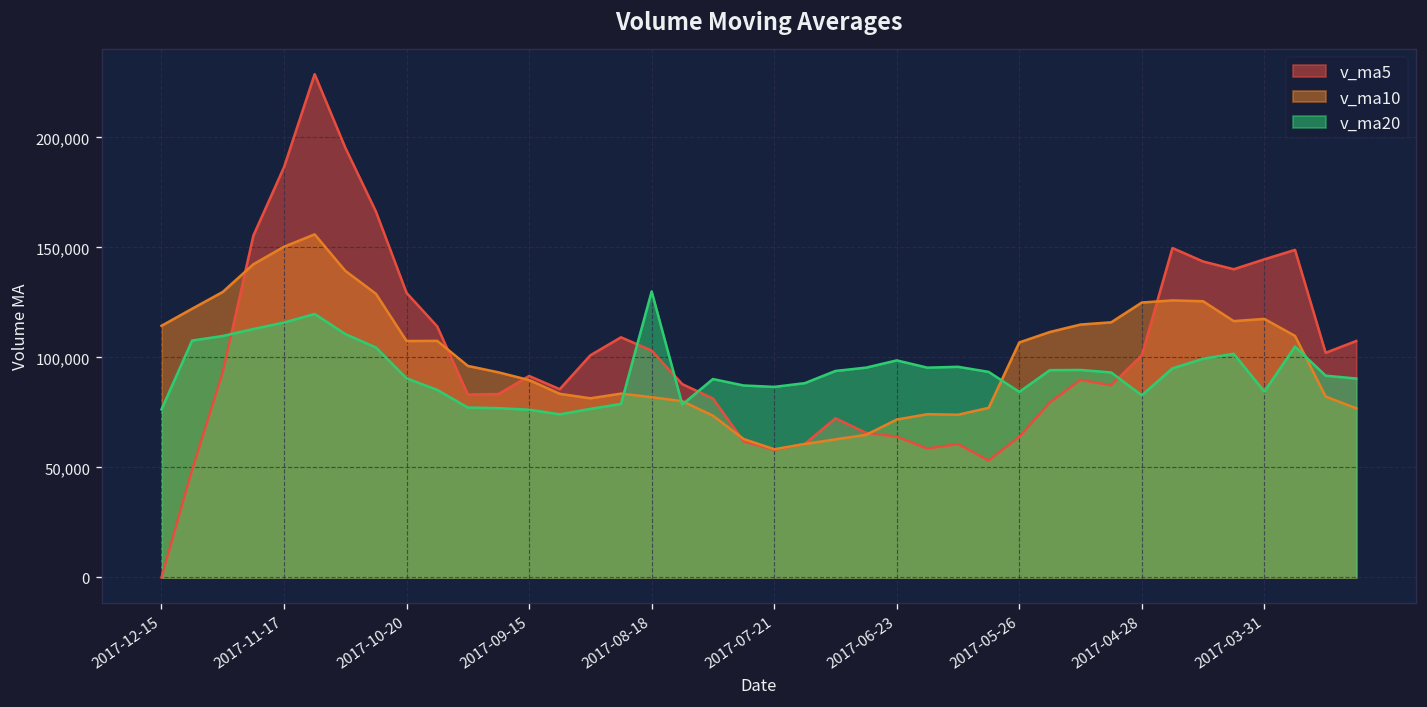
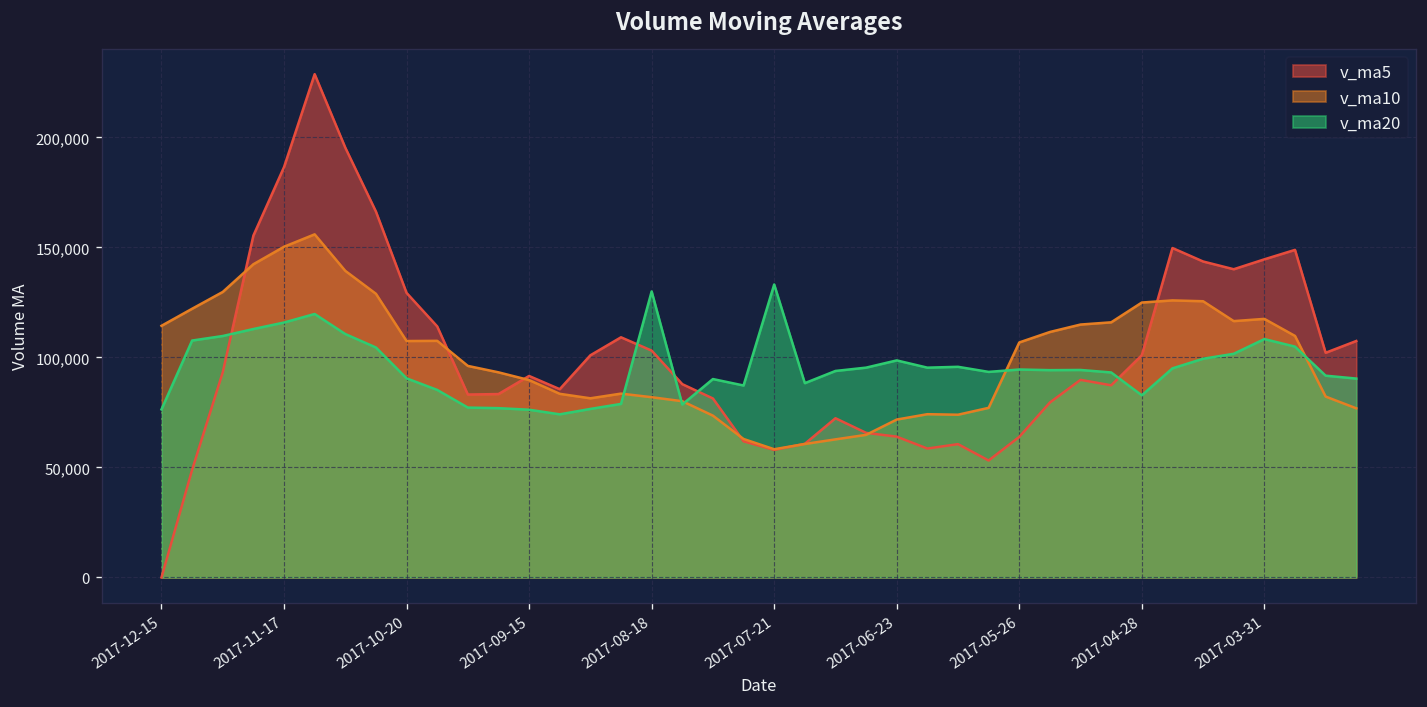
  {
    "v_ma20": {
      "2017-12-15": "76,000",
      "2017-11-17": "116,000",
      "2017-10-20": "91,000",
      "2017-09-15": "76,000",
      "2017-08-18": "130,000",
-     "2017-07-21": "87,000",
+     "2017-07-21": "133,000",
      "2017-06-23": "99,000",
-     "2017-05-26": "84,000",
+     "2017-05-26": "95,000",
      "2017-04-28": "83,000",
-     "2017-03-31": "84,000"
+     "2017-03-31": "108,000"
    }
  }
